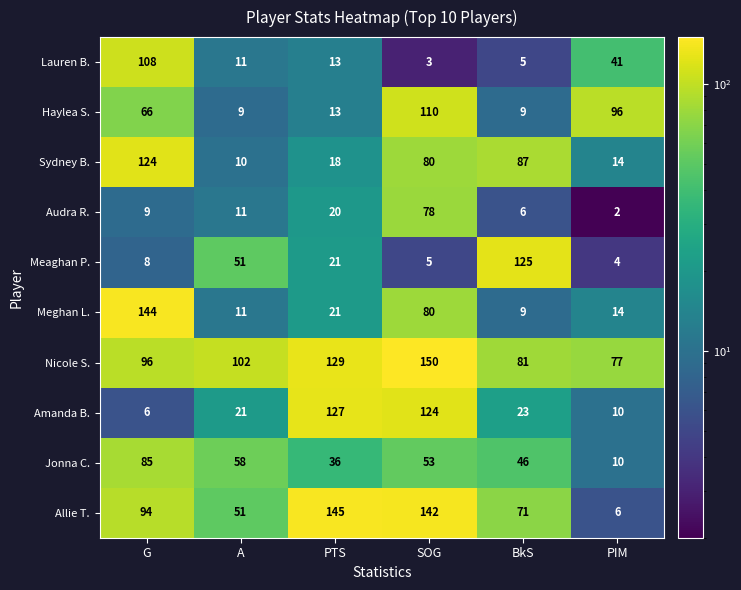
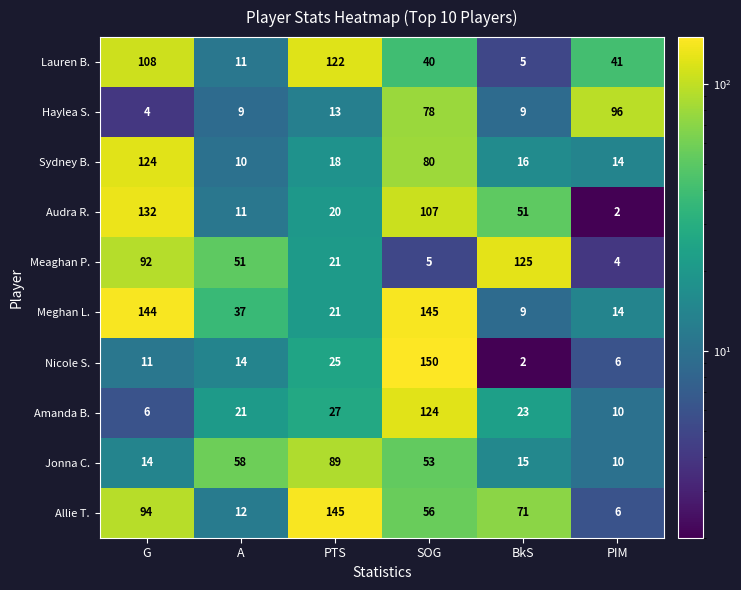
  {
    "Lauren B.": {
      "G": 108,
      "A": 11,
-     "PTS": 13,
-     "SOG": 3,
+     "PTS": 122,
+     "SOG": 40,
      "BkS": 5,
      "PIM": 41
    },
    "Haylea S.": {
-     "G": 66,
+     "G": 4,
      "A": 9,
      "PTS": 13,
-     "SOG": 110,
+     "SOG": 78,
      "BkS": 9,
      "PIM": 96
    },
    "Sydney B.": {
      "G": 124,
      "A": 10,
      "PTS": 18,
      "SOG": 80,
-     "BkS": 87,
+     "BkS": 16,
      "PIM": 14
    },
    "Audra R.": {
-     "G": 9,
+     "G": 132,
      "A": 11,
      "PTS": 20,
-     "SOG": 78,
-     "BkS": 6,
+     "SOG": 107,
+     "BkS": 51,
      "PIM": 2
    },
    "Meaghan P.": {
-     "G": 8,
+     "G": 92,
      "A": 51,
      "PTS": 21,
      "SOG": 5,
      "BkS": 125,
      "PIM": 4
    },
    "Meghan L.": {
      "G": 144,
-     "A": 11,
+     "A": 37,
      "PTS": 21,
-     "SOG": 80,
+     "SOG": 145,
      "BkS": 9,
      "PIM": 14
    },
    "Nicole S.": {
-     "G": 96,
-     "A": 102,
-     "PTS": 129,
+     "G": 11,
+     "A": 14,
+     "PTS": 25,
      "SOG": 150,
-     "BkS": 81,
-     "PIM": 77
+     "BkS": 2,
+     "PIM": 6
    },
    "Amanda B.": {
      "G": 6,
      "A": 21,
-     "PTS": 127,
+     "PTS": 27,
      "SOG": 124,
      "BkS": 23,
      "PIM": 10
    },
    "Jonna C.": {
-     "G": 85,
+     "G": 14,
      "A": 58,
-     "PTS": 36,
+     "PTS": 89,
      "SOG": 53,
-     "BkS": 46,
+     "BkS": 15,
      "PIM": 10
    },
    "Allie T.": {
      "G": 94,
-     "A": 51,
+     "A": 12,
      "PTS": 145,
-     "SOG": 142,
+     "SOG": 56,
      "BkS": 71,
      "PIM": 6
    }
  }
